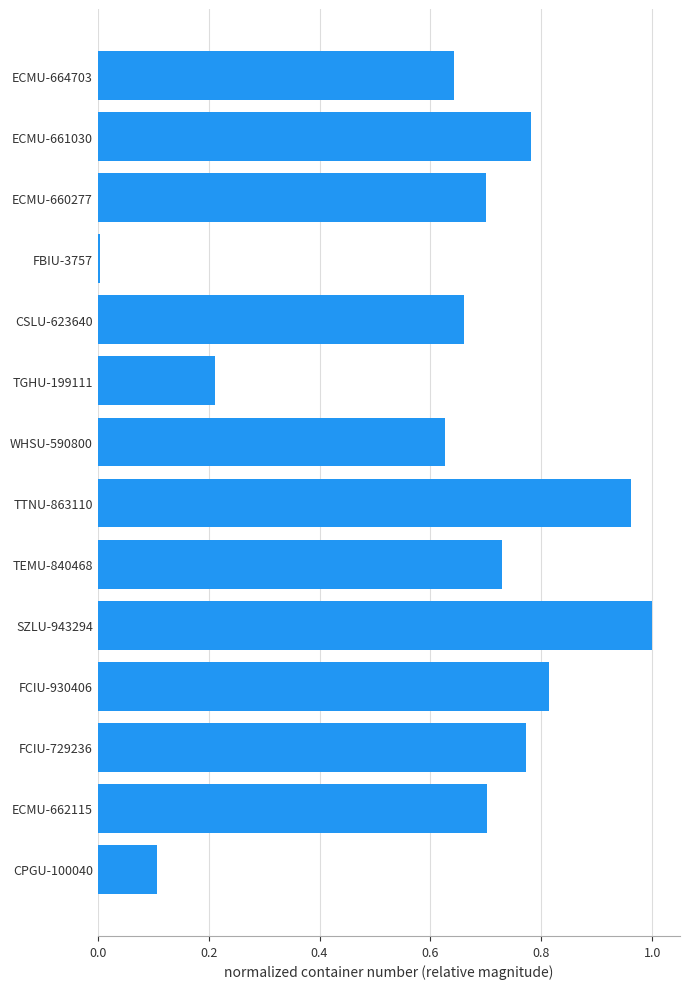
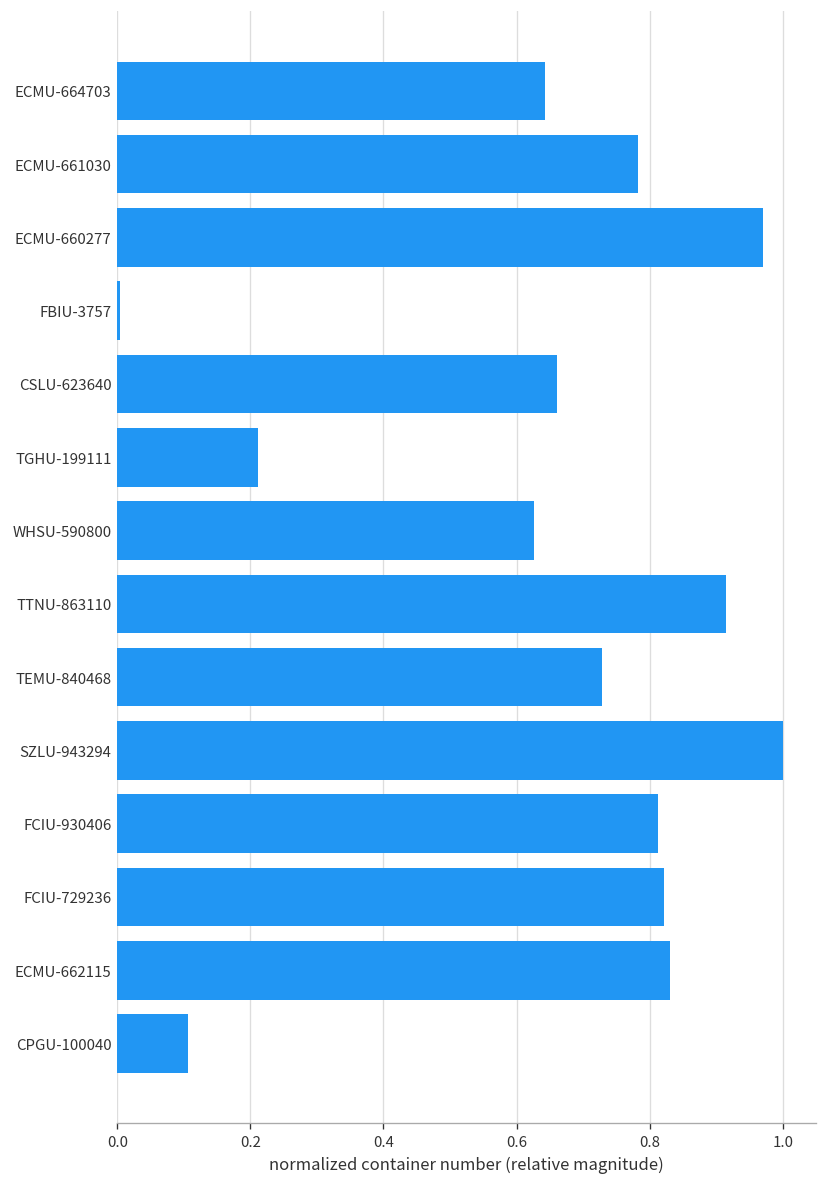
  {
    "ECMU-664703": 0.64,
    "ECMU-661030": 0.78,
-   "ECMU-660277": 0.70,
+   "ECMU-660277": 0.97,
    "CSLU-623640": 0.66,
    "TGHU-199111": 0.21,
    "WHSU-590800": 0.63,
-   "TTNU-863110": 0.96,
+   "TTNU-863110": 0.91,
    "TEMU-840468": 0.73,
    "SZLU-943294": 1.00,
    "FCIU-930406": 0.81,
-   "FCIU-729236": 0.77,
-   "ECMU-662115": 0.70,
+   "FCIU-729236": 0.82,
+   "ECMU-662115": 0.83,
    "CPGU-100040": 0.11
  }
